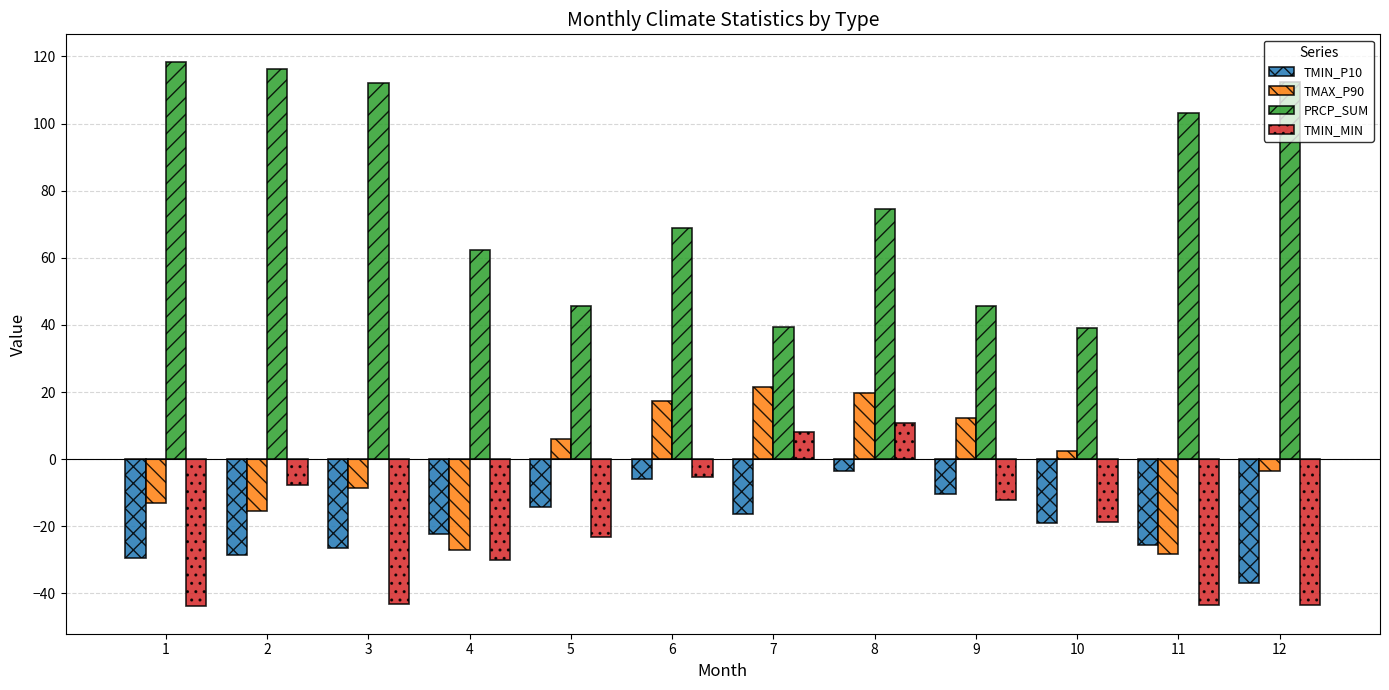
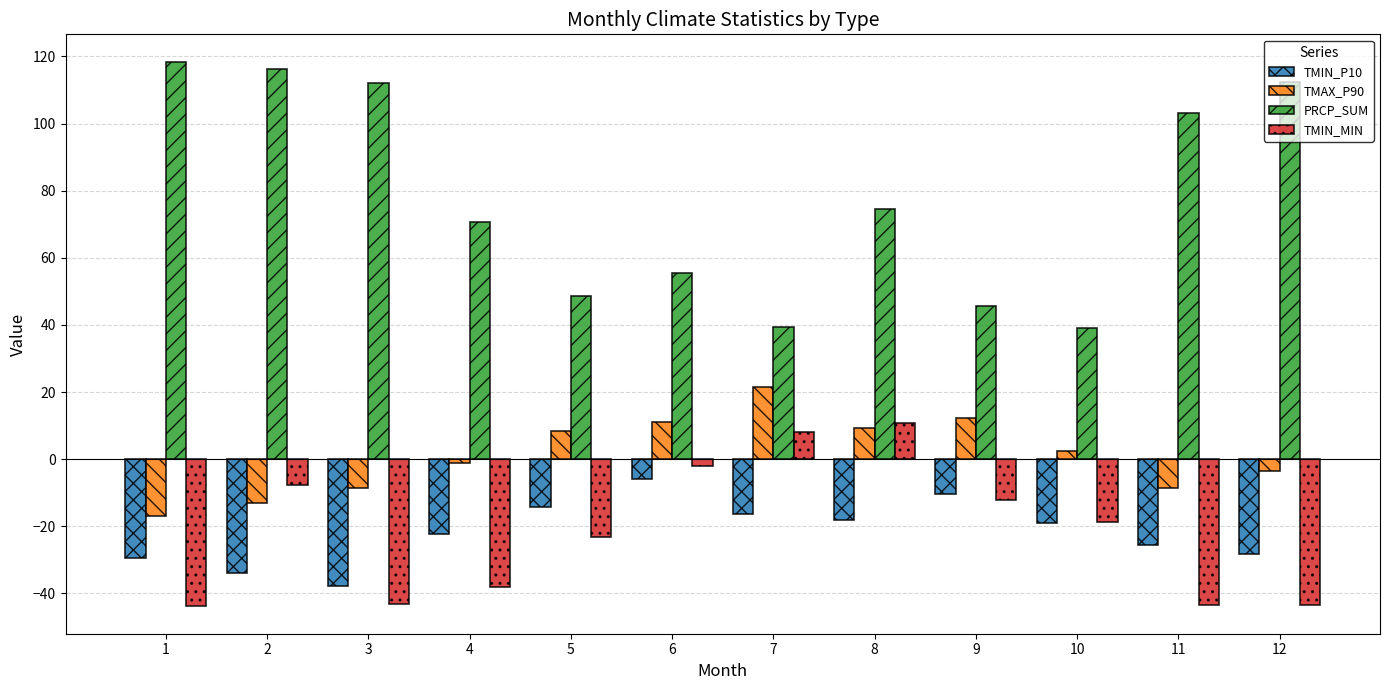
  {
    "TMIN_P10": {
      "1": -29,
-     "2": -29,
-     "3": -27,
+     "2": -34,
+     "3": -38,
      "4": -22,
      "5": -14,
      "6": -6,
      "7": -16,
-     "8": -3,
+     "8": -18,
      "9": -11,
      "10": -19,
      "11": -26,
-     "12": -37
+     "12": -28
    },
    "TMAX_P90": {
-     "1": -13,
-     "2": -16,
+     "1": -17,
+     "2": -13,
      "3": -9,
-     "4": -27,
-     "5": 6,
-     "6": 17,
+     "4": -1,
+     "5": 9,
+     "6": 11,
      "7": 22,
-     "8": 20,
+     "8": 9,
      "9": 12,
      "10": 2,
-     "11": -28,
+     "11": -9,
      "12": -3
    },
    "PRCP_SUM": {
      "1": 118,
      "2": 116,
      "3": 112,
-     "4": 62,
-     "5": 46,
-     "6": 69,
+     "4": 71,
+     "5": 49,
+     "6": 55,
      "7": 39,
      "8": 75,
      "9": 46,
      "10": 39,
      "11": 103
    },
    "TMIN_MIN": {
      "1": -44,
      "2": -8,
      "3": -43,
-     "4": -30,
+     "4": -38,
      "5": -23,
-     "6": -5,
+     "6": -2,
      "7": 8,
      "8": 11,
      "9": -12,
      "10": -19,
      "11": -43,
      "12": -43
    }
  }
